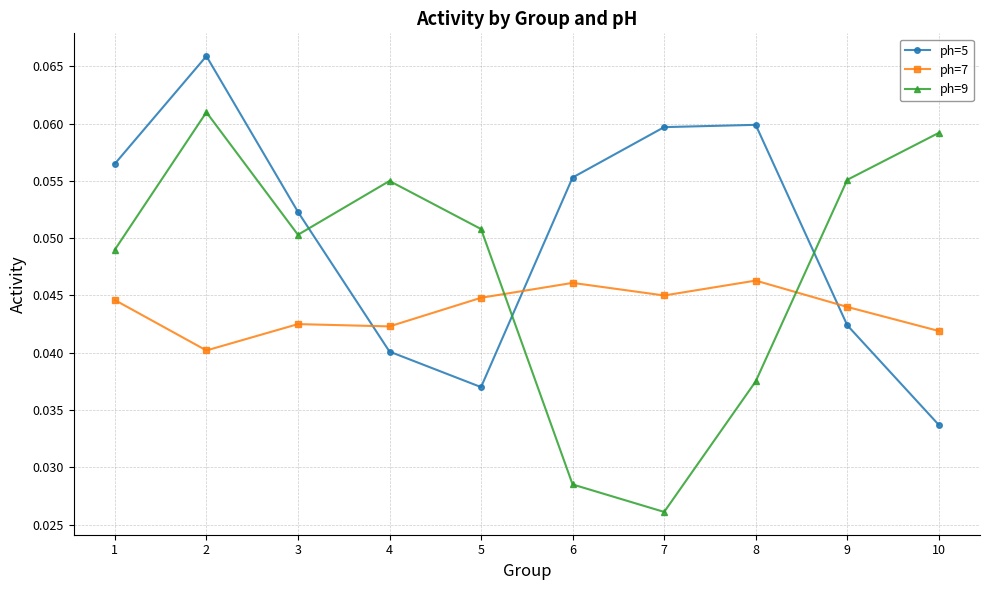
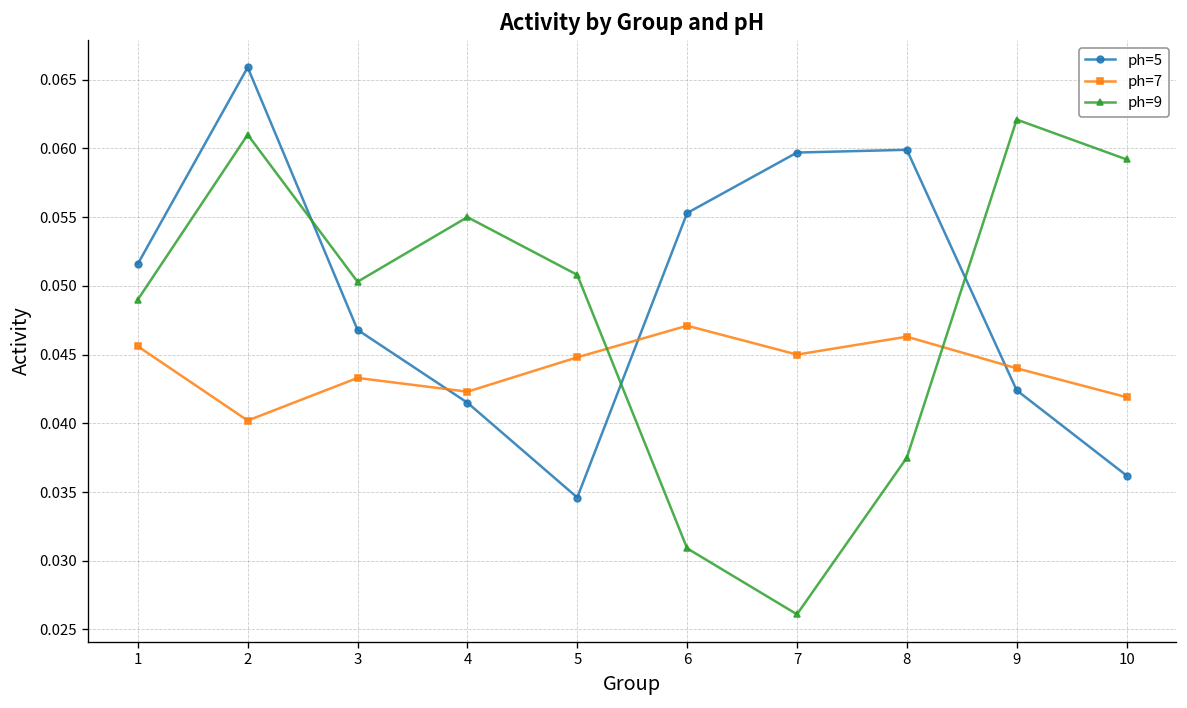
  {
    "ph=5": {
-     "1": 0.0565,
+     "1": 0.0516,
      "2": 0.0659,
-     "3": 0.0523,
-     "4": 0.0401,
-     "5": 0.0370,
+     "3": 0.0468,
+     "4": 0.0415,
+     "5": 0.0346,
      "6": 0.0553,
      "7": 0.0597,
      "8": 0.0599,
      "9": 0.0424,
-     "10": 0.0337
+     "10": 0.0362
    },
    "ph=7": {
-     "1": 0.0446,
+     "1": 0.0456,
      "2": 0.0402,
-     "3": 0.0425,
+     "3": 0.0433,
      "4": 0.0423,
      "5": 0.0448,
-     "6": 0.0461,
+     "6": 0.0471,
      "7": 0.0450,
      "8": 0.0463,
      "9": 0.0440,
      "10": 0.0419
    },
    "ph=9": {
      "1": 0.0490,
      "2": 0.0610,
      "3": 0.0503,
      "4": 0.0550,
      "5": 0.0508,
-     "6": 0.0285,
+     "6": 0.0309,
      "7": 0.0261,
      "8": 0.0375,
-     "9": 0.0551,
+     "9": 0.0621,
      "10": 0.0592
    }
  }
